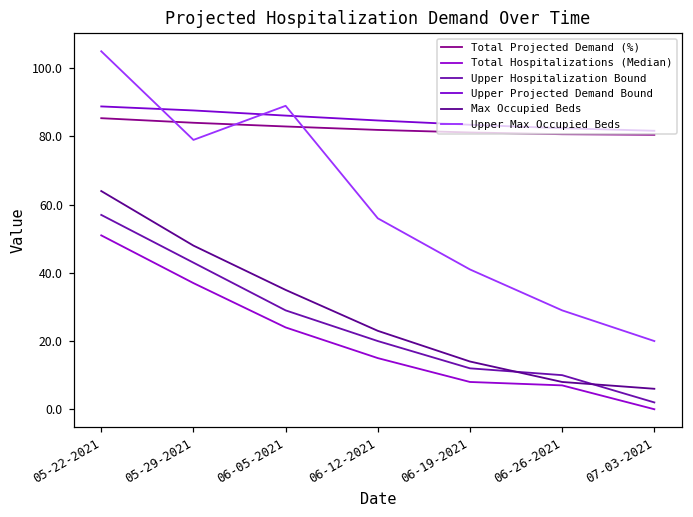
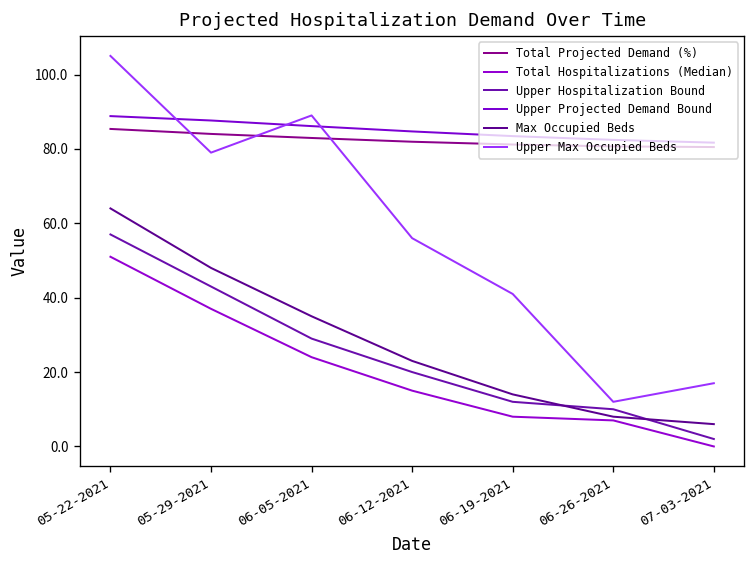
  {
    "Upper Max Occupied Beds": {
      "05-22-2021": 105,
      "05-29-2021": 79,
      "06-05-2021": 89,
      "06-12-2021": 56,
      "06-19-2021": 41,
-     "06-26-2021": 29,
-     "07-03-2021": 20
+     "06-26-2021": 12,
+     "07-03-2021": 17
    }
  }
